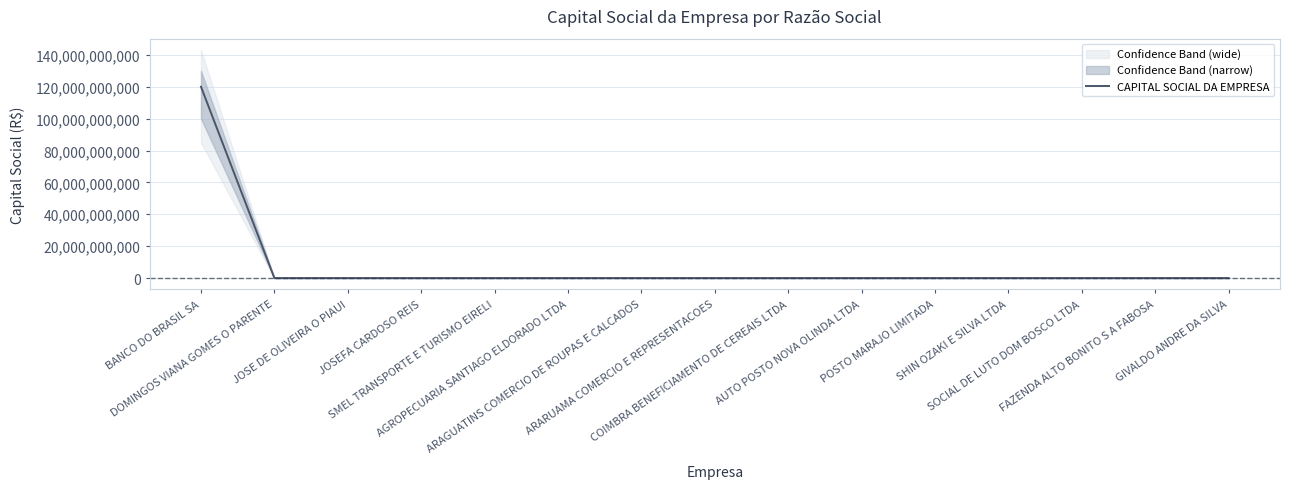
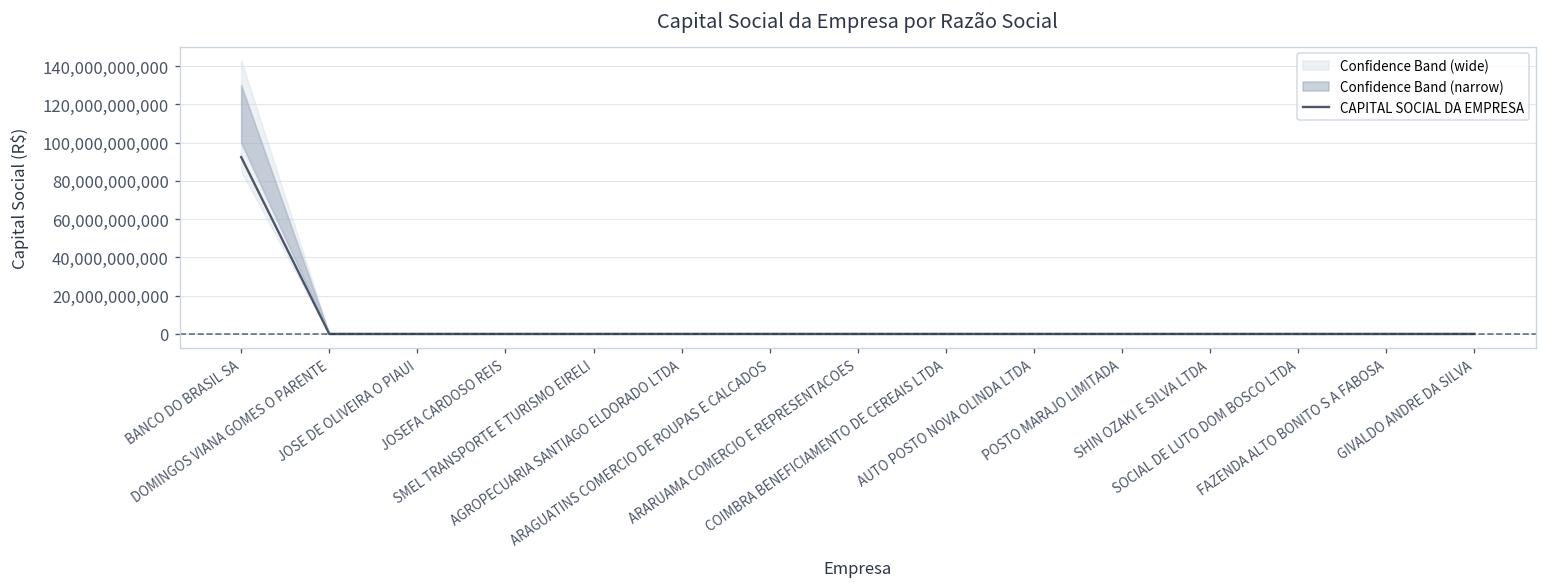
  {
    "CAPITAL SOCIAL DA EMPRESA": {
-     "BANCO DO BRASIL SA": "120,000,000,000"
+     "BANCO DO BRASIL SA": "92,000,000,000"
    }
  }
